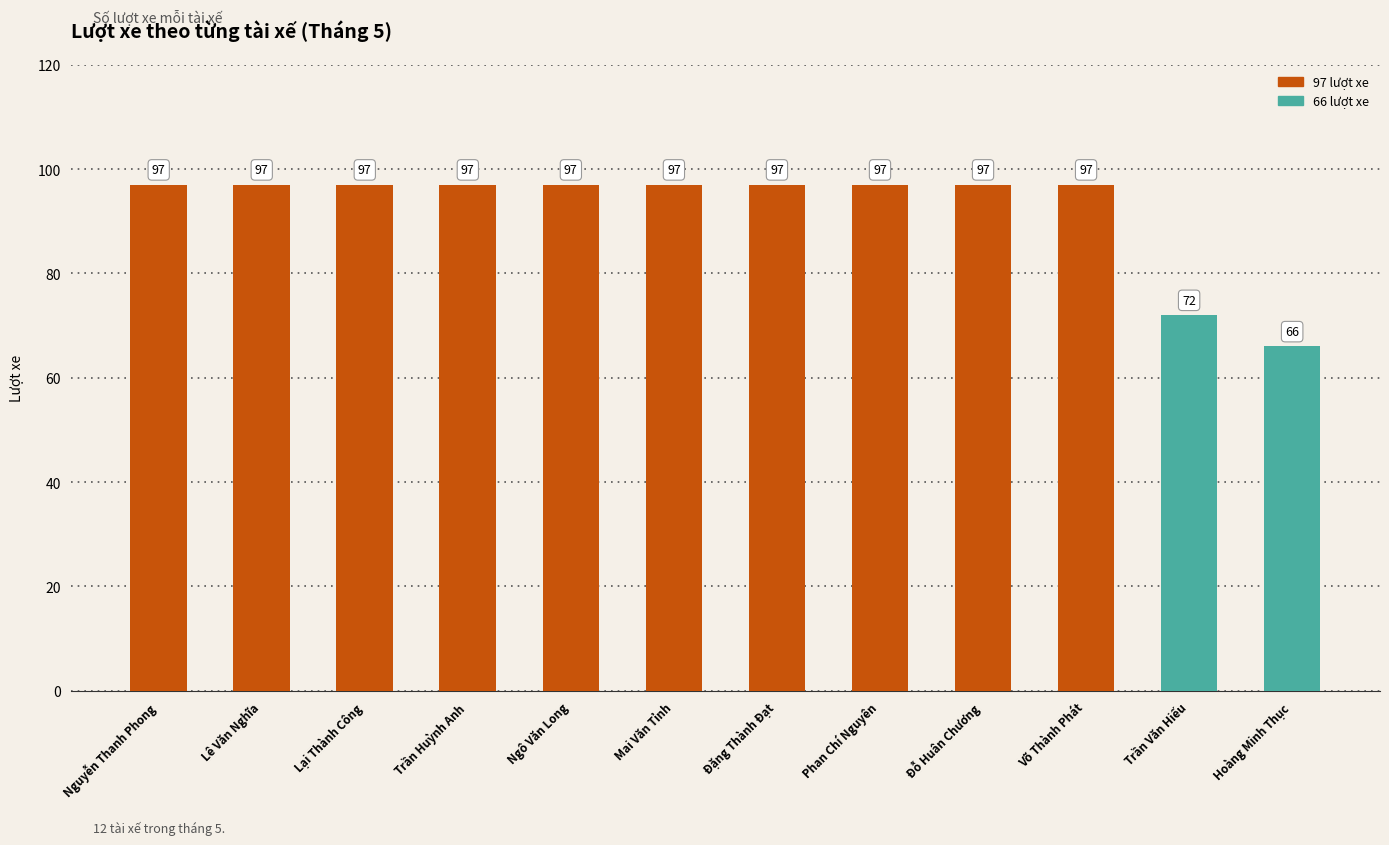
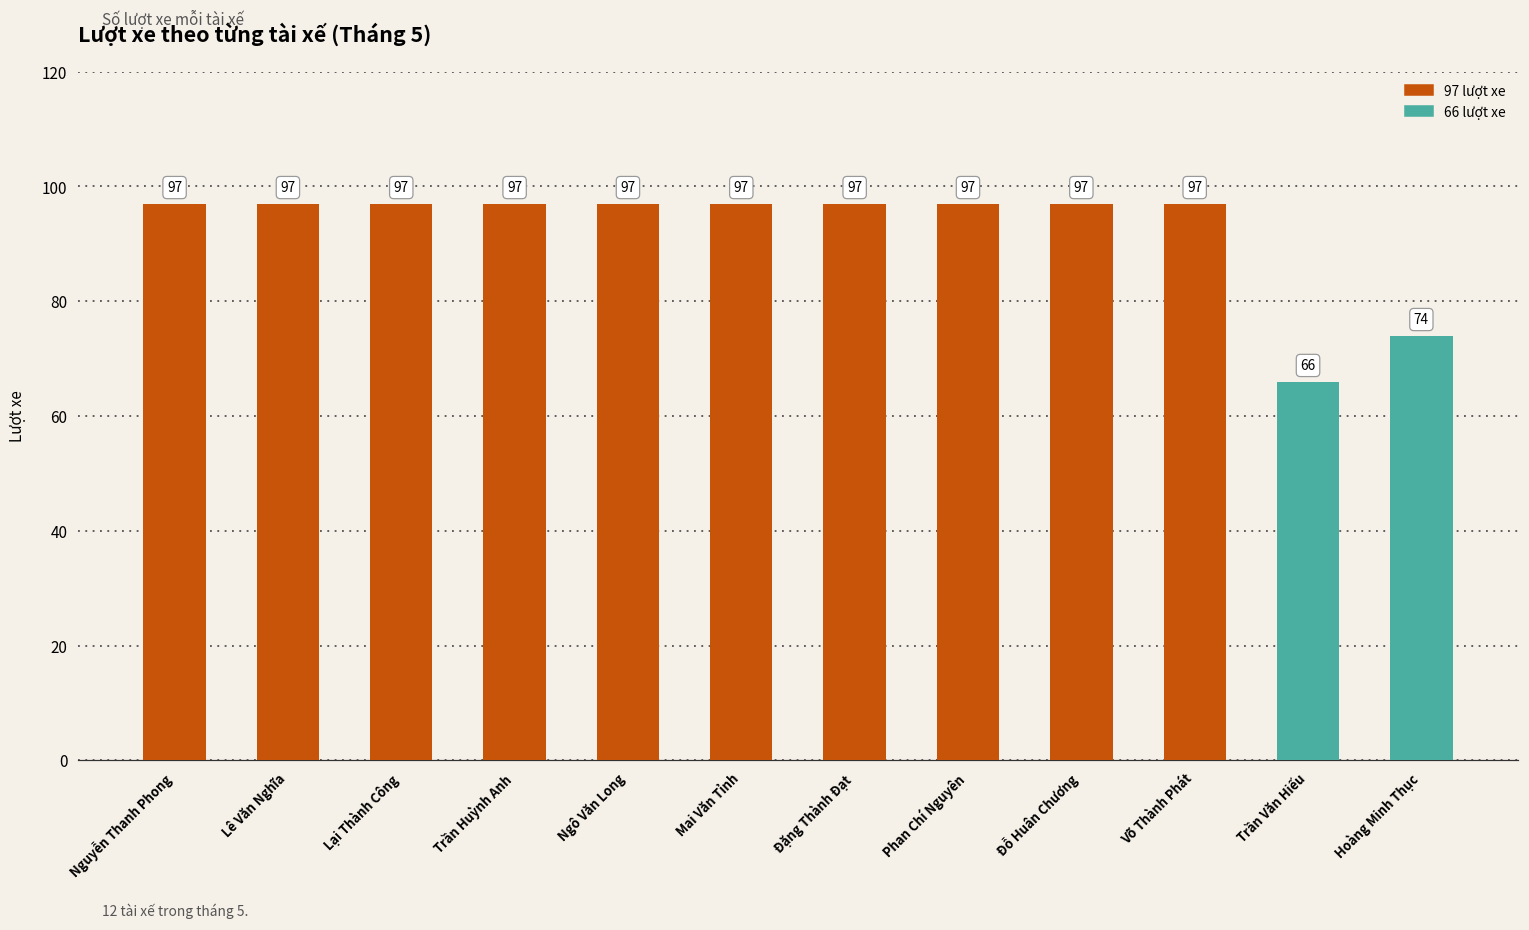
  {
-   "Trần Văn Hiếu": 72,
-   "Hoàng Minh Thục": 66
+   "Trần Văn Hiếu": 66,
+   "Hoàng Minh Thục": 74
  }
